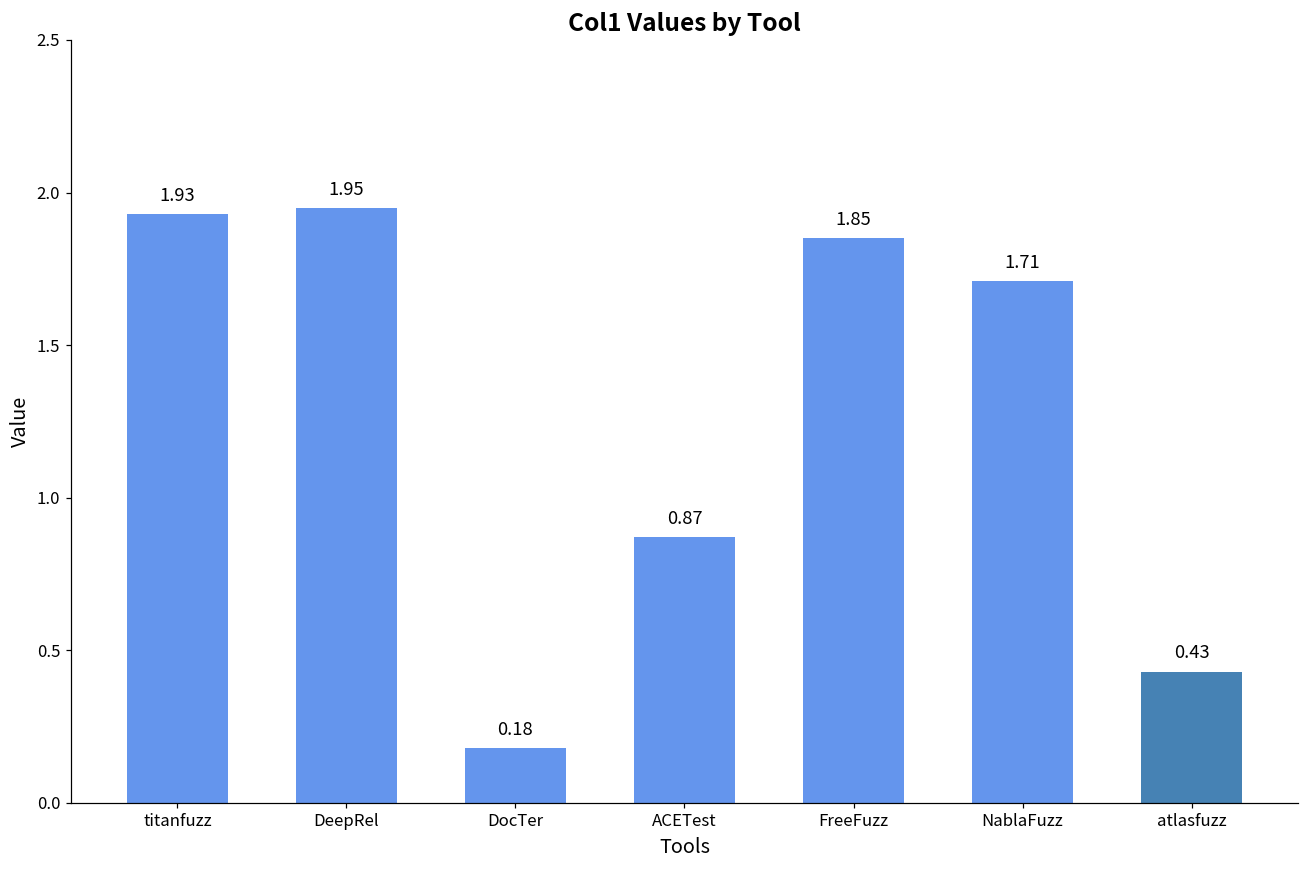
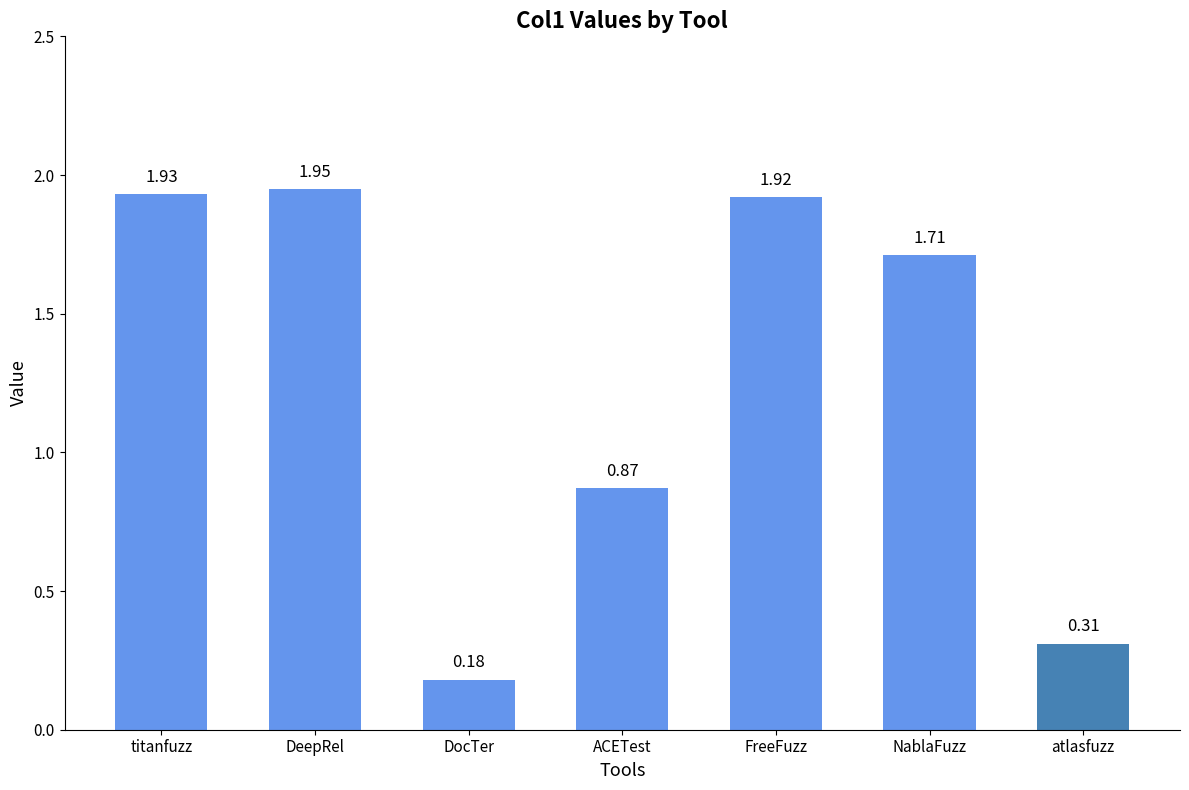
  {
    "titanfuzz": 1.93,
    "DeepRel": 1.95,
    "DocTer": 0.18,
    "ACETest": 0.87,
-   "FreeFuzz": 1.85,
+   "FreeFuzz": 1.92,
    "NablaFuzz": 1.71,
-   "atlasfuzz": 0.43
+   "atlasfuzz": 0.31
  }
